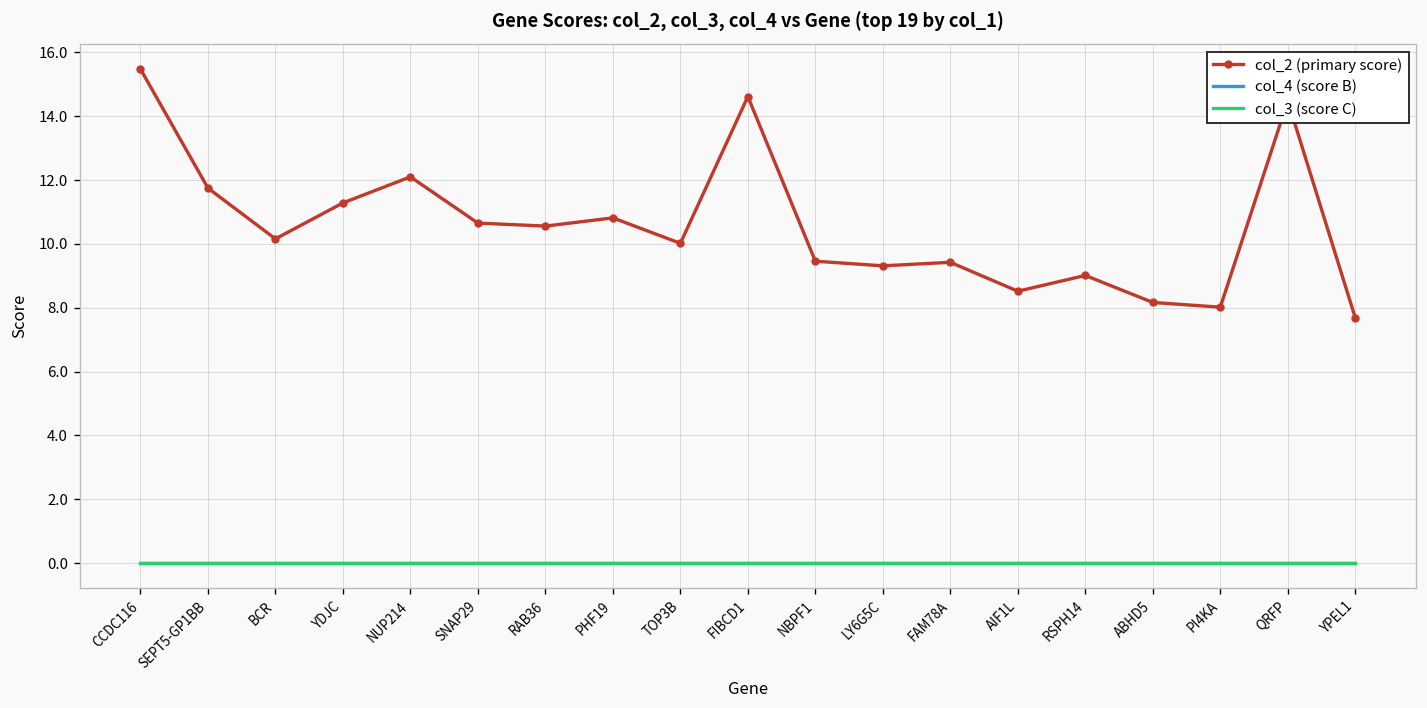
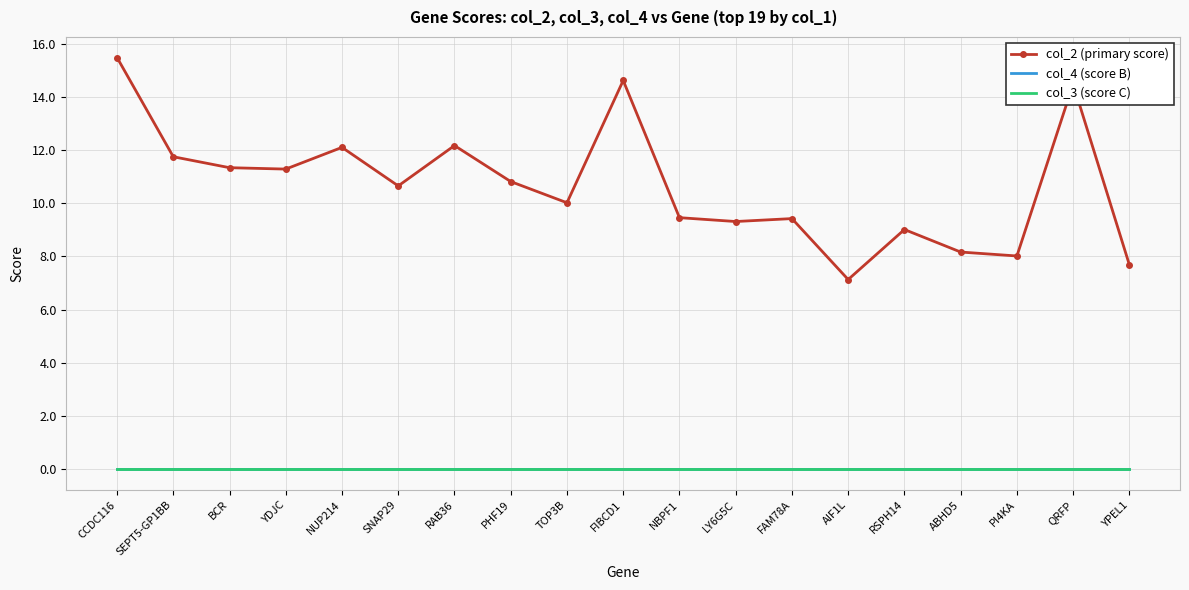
  {
    "col_2 (primary score)": {
      "CCDC116": 15.5,
      "SEPT5-GP1BB": 11.7,
-     "BCR": 10.2,
+     "BCR": 11.3,
      "YDJC": 11.3,
      "NUP214": 12.1,
      "SNAP29": 10.7,
-     "RAB36": 10.6,
+     "RAB36": 12.2,
      "PHF19": 10.8,
      "TOP3B": 10.0,
      "FIBCD1": 14.6,
      "NBPF1": 9.5,
      "LY6G5C": 9.3,
      "FAM78A": 9.4,
-     "AIF1L": 8.5,
+     "AIF1L": 7.1,
      "RSPH14": 9.0,
      "ABHD5": 8.2,
      "PI4KA": 8.0,
      "YPEL1": 7.7
    },
    "col_3 (score C)": {
      "CCDC116": 0.0,
      "SEPT5-GP1BB": 0.0,
      "BCR": 0.0,
      "YDJC": 0.0,
      "NUP214": 0.0,
      "SNAP29": 0.0,
      "RAB36": 0.0,
      "PHF19": 0.0,
      "TOP3B": 0.0,
      "FIBCD1": 0.0,
      "NBPF1": 0.0,
      "LY6G5C": 0.0,
      "FAM78A": 0.0,
      "AIF1L": 0.0,
      "RSPH14": 0.0,
      "ABHD5": 0.0,
      "PI4KA": 0.0,
      "QRFP": 0.0,
      "YPEL1": 0.0
    }
  }
